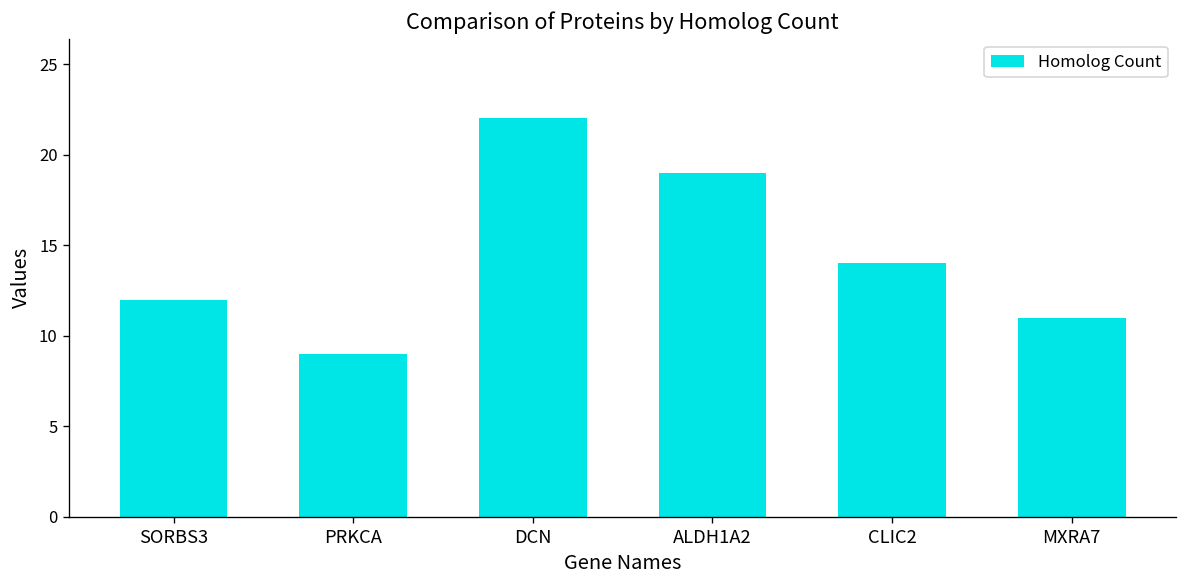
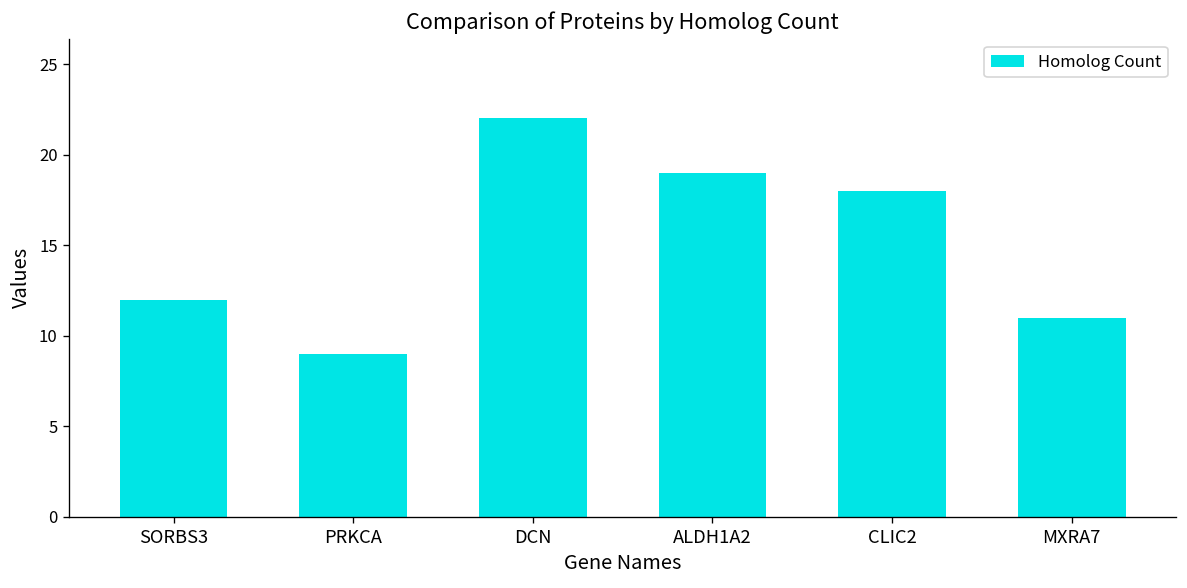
  {
    "SORBS3": 12,
    "PRKCA": 9,
    "DCN": 22,
    "ALDH1A2": 19,
-   "CLIC2": 14,
+   "CLIC2": 18,
    "MXRA7": 11
  }
